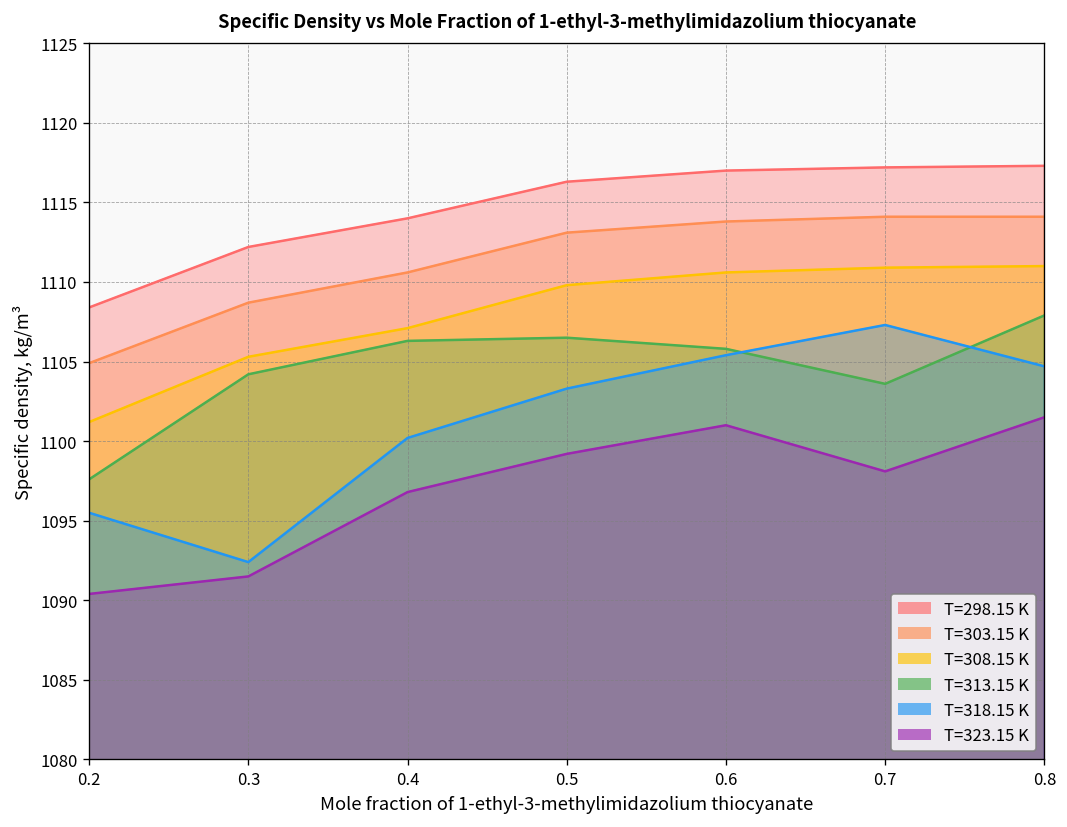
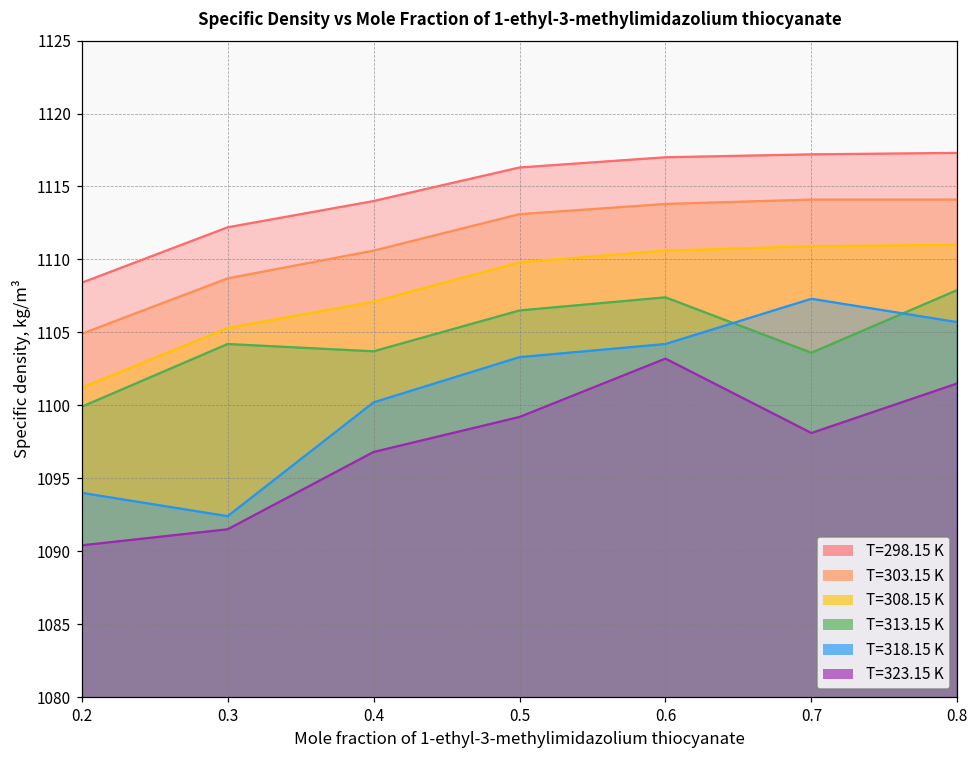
  {
    "T=313.15 K": {
-     "0.2": 1097.6,
+     "0.2": 1099.9,
      "0.3": 1104.2,
-     "0.4": 1106.3,
+     "0.4": 1103.7,
      "0.5": 1106.5,
-     "0.6": 1105.8,
+     "0.6": 1107.4,
      "0.7": 1103.6,
      "0.8": 1107.9
    },
    "T=318.15 K": {
-     "0.2": 1095.5,
+     "0.2": 1094.0,
      "0.3": 1092.4,
      "0.4": 1100.2,
      "0.5": 1103.3,
-     "0.6": 1105.4,
+     "0.6": 1104.2,
      "0.7": 1107.3,
-     "0.8": 1104.7
+     "0.8": 1105.7
    },
    "T=323.15 K": {
      "0.2": 1090.4,
      "0.3": 1091.5,
      "0.4": 1096.8,
      "0.5": 1099.2,
-     "0.6": 1101.0,
+     "0.6": 1103.2,
      "0.7": 1098.1,
      "0.8": 1101.5
    }
  }
